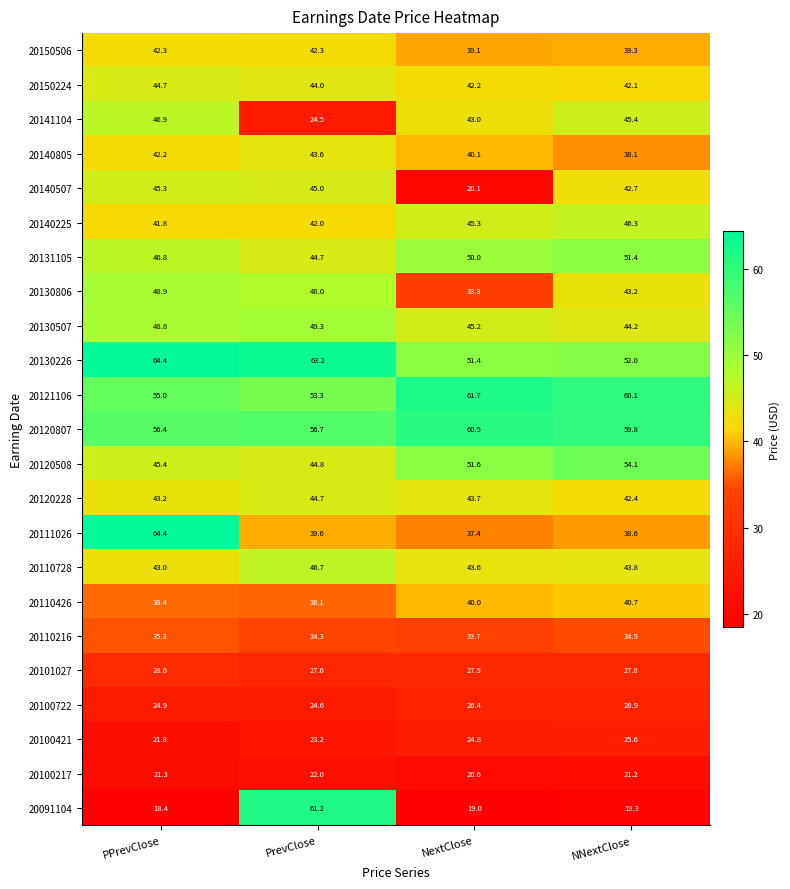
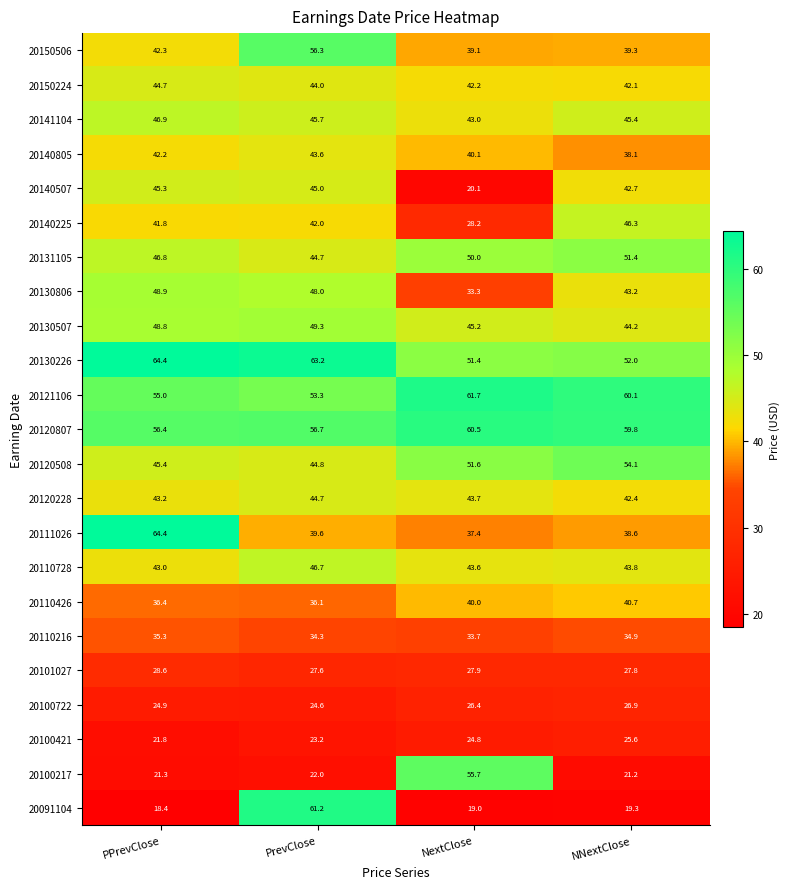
  {
    "20150506": {
      "PPrevClose": 42.3,
-     "PrevClose": 42.3,
+     "PrevClose": 56.3,
      "NextClose": 39.1,
      "NNextClose": 39.3
    },
    "20150224": {
      "PPrevClose": 44.7,
      "PrevClose": 44.0,
      "NextClose": 42.2,
      "NNextClose": 42.1
    },
    "20141104": {
      "PPrevClose": 46.9,
-     "PrevClose": 24.5,
+     "PrevClose": 45.7,
      "NextClose": 43.0,
      "NNextClose": 45.4
    },
    "20140805": {
      "PPrevClose": 42.2,
      "PrevClose": 43.6,
      "NextClose": 40.1,
      "NNextClose": 38.1
    },
    "20140507": {
      "PPrevClose": 45.3,
      "PrevClose": 45.0,
      "NextClose": 20.1,
      "NNextClose": 42.7
    },
    "20140225": {
      "PPrevClose": 41.8,
      "PrevClose": 42.0,
-     "NextClose": 45.3,
+     "NextClose": 28.2,
      "NNextClose": 46.3
    },
    "20131105": {
      "PPrevClose": 46.8,
      "PrevClose": 44.7,
      "NextClose": 50.0,
      "NNextClose": 51.4
    },
    "20130806": {
      "PPrevClose": 48.9,
      "PrevClose": 48.0,
      "NextClose": 33.3,
      "NNextClose": 43.2
    },
    "20130507": {
      "PPrevClose": 48.8,
      "PrevClose": 49.3,
      "NextClose": 45.2,
      "NNextClose": 44.2
    },
    "20130226": {
      "PPrevClose": 64.4,
      "PrevClose": 63.2,
      "NextClose": 51.4,
      "NNextClose": 52.0
    },
    "20121106": {
      "PPrevClose": 55.0,
      "PrevClose": 53.3,
      "NextClose": 61.7,
      "NNextClose": 60.1
    },
    "20120807": {
      "PPrevClose": 56.4,
      "PrevClose": 56.7,
      "NextClose": 60.5,
      "NNextClose": 59.8
    },
    "20120508": {
      "PPrevClose": 45.4,
      "PrevClose": 44.8,
      "NextClose": 51.6,
      "NNextClose": 54.1
    },
    "20120228": {
      "PPrevClose": 43.2,
      "PrevClose": 44.7,
      "NextClose": 43.7,
      "NNextClose": 42.4
    },
    "20111026": {
      "PPrevClose": 64.4,
      "PrevClose": 39.6,
      "NextClose": 37.4,
      "NNextClose": 38.6
    },
    "20110728": {
      "PPrevClose": 43.0,
      "PrevClose": 46.7,
      "NextClose": 43.6,
      "NNextClose": 43.8
    },
    "20110426": {
      "PPrevClose": 36.4,
      "PrevClose": 36.1,
      "NextClose": 40.0,
      "NNextClose": 40.7
    },
    "20110216": {
      "PPrevClose": 35.3,
      "PrevClose": 34.3,
      "NextClose": 33.7,
      "NNextClose": 34.9
    },
    "20101027": {
      "PPrevClose": 28.6,
      "PrevClose": 27.6,
      "NextClose": 27.9,
      "NNextClose": 27.8
    },
    "20100722": {
      "PPrevClose": 24.9,
      "PrevClose": 24.6,
      "NextClose": 26.4,
      "NNextClose": 26.9
    },
    "20100421": {
      "PPrevClose": 21.8,
      "PrevClose": 23.2,
      "NextClose": 24.8,
      "NNextClose": 25.6
    },
    "20100217": {
      "PPrevClose": 21.3,
      "PrevClose": 22.0,
-     "NextClose": 20.6,
+     "NextClose": 55.7,
      "NNextClose": 21.2
    },
    "20091104": {
      "PPrevClose": 18.4,
      "PrevClose": 61.2,
      "NextClose": 19.0,
      "NNextClose": 19.3
    }
  }
